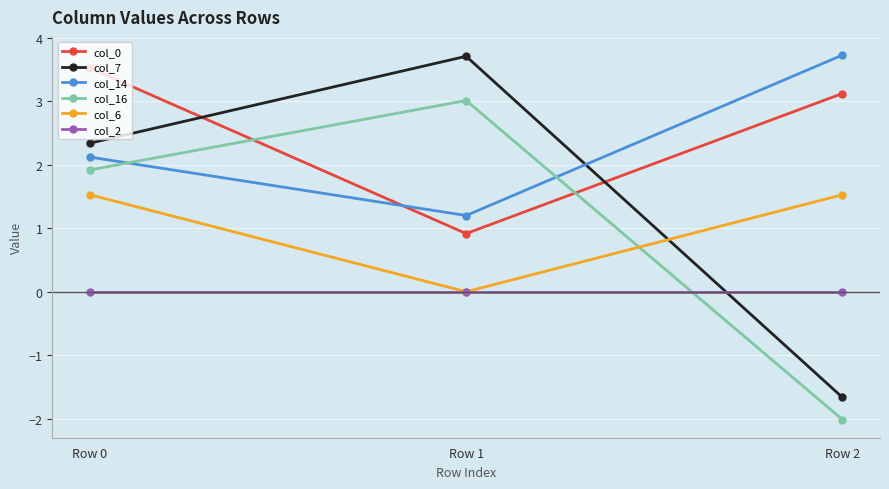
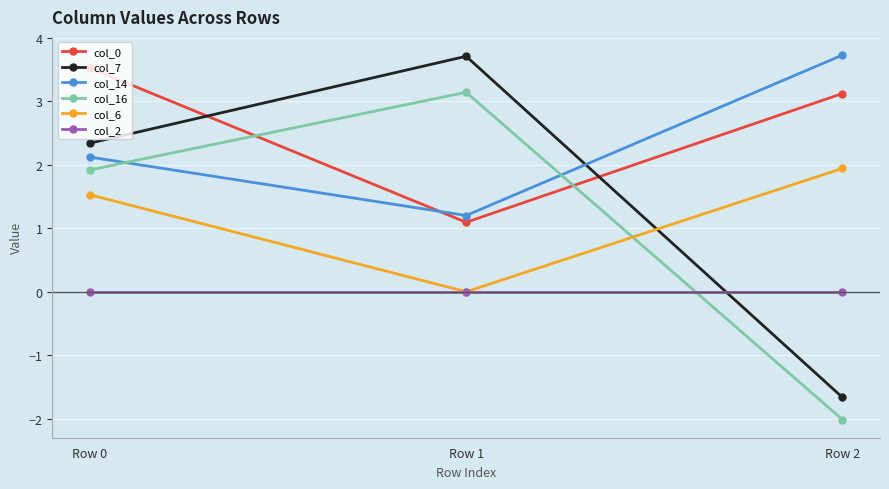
  {
    "col_0": {
-     "Row 1": 0.9,
+     "Row 1": 1.1,
      "Row 2": 3.1
    },
    "col_7": {
      "Row 0": 2.3,
      "Row 1": 3.7,
      "Row 2": -1.7
    },
    "col_14": {
      "Row 0": 2.1,
      "Row 1": 1.2,
      "Row 2": 3.7
    },
    "col_16": {
      "Row 0": 1.9,
-     "Row 1": 3.0,
+     "Row 1": 3.1,
      "Row 2": -2.0
    },
    "col_6": {
      "Row 0": 1.5,
-     "Row 2": 1.5
+     "Row 2": 1.9
    },
    "col_2": {
      "Row 0": 0.0,
      "Row 2": 0.0
    }
  }
